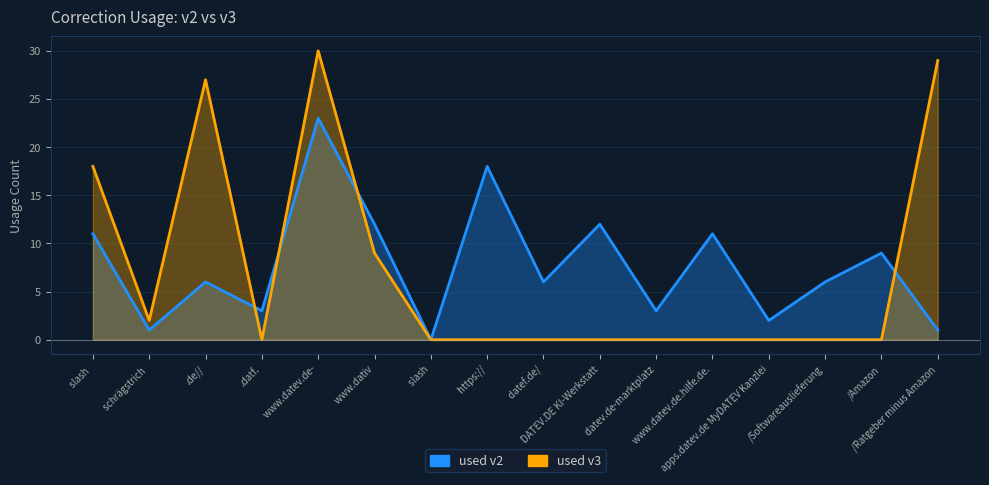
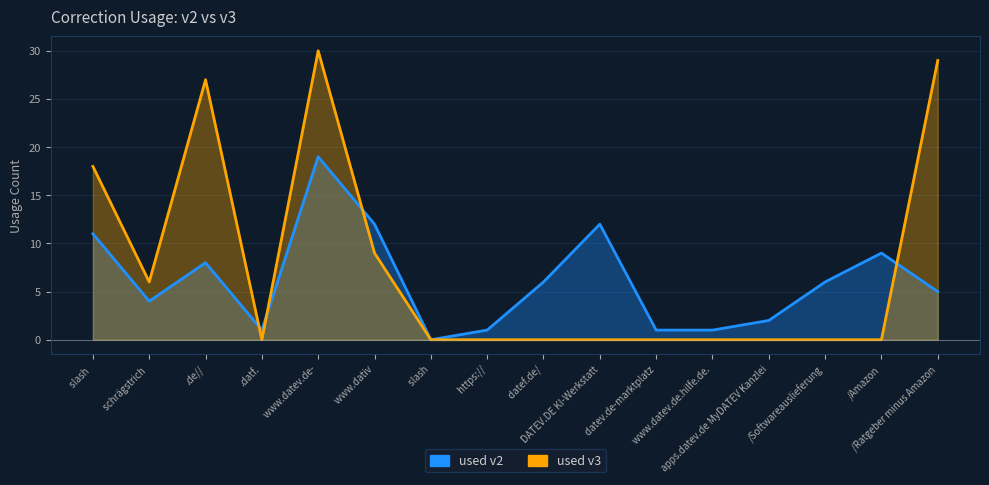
  {
    "used v2": {
-     "schrägstrich": 1,
-     ".de//": 6,
-     ".datf.": 3,
-     "www.datev.de-": 23,
+     "schrägstrich": 4,
+     ".de//": 8,
+     ".datf.": 1,
+     "www.datev.de-": 19,
      "www.dativ": 12,
-     "https://": 18,
+     "https://": 1,
      "datef.de/": 6,
      "DATEV.DE KI-Werkstatt": 12,
-     "datev.de-marktplatz": 3,
-     "www.datev.de.hilfe.de.": 11,
+     "datev.de-marktplatz": 1,
+     "www.datev.de.hilfe.de.": 1,
      "apps.datev.de MyDATEV Kanzlei": 2,
      "/Softwareauslieferung": 6,
      "/Amazon": 9,
-     "/Ratgeber minus Amazon": 1
+     "/Ratgeber minus Amazon": 5
    },
    "used v3": {
-     "schrägstrich": 2,
+     "schrägstrich": 6,
      ".de//": 27,
      ".datf.": 0,
      "www.datev.de-": 30,
      "www.dativ": 9,
      "https://": 0,
      "datef.de/": 0,
      "DATEV.DE KI-Werkstatt": 0,
      "datev.de-marktplatz": 0,
      "www.datev.de.hilfe.de.": 0,
      "apps.datev.de MyDATEV Kanzlei": 0,
      "/Softwareauslieferung": 0,
      "/Amazon": 0,
      "/Ratgeber minus Amazon": 29
    }
  }
